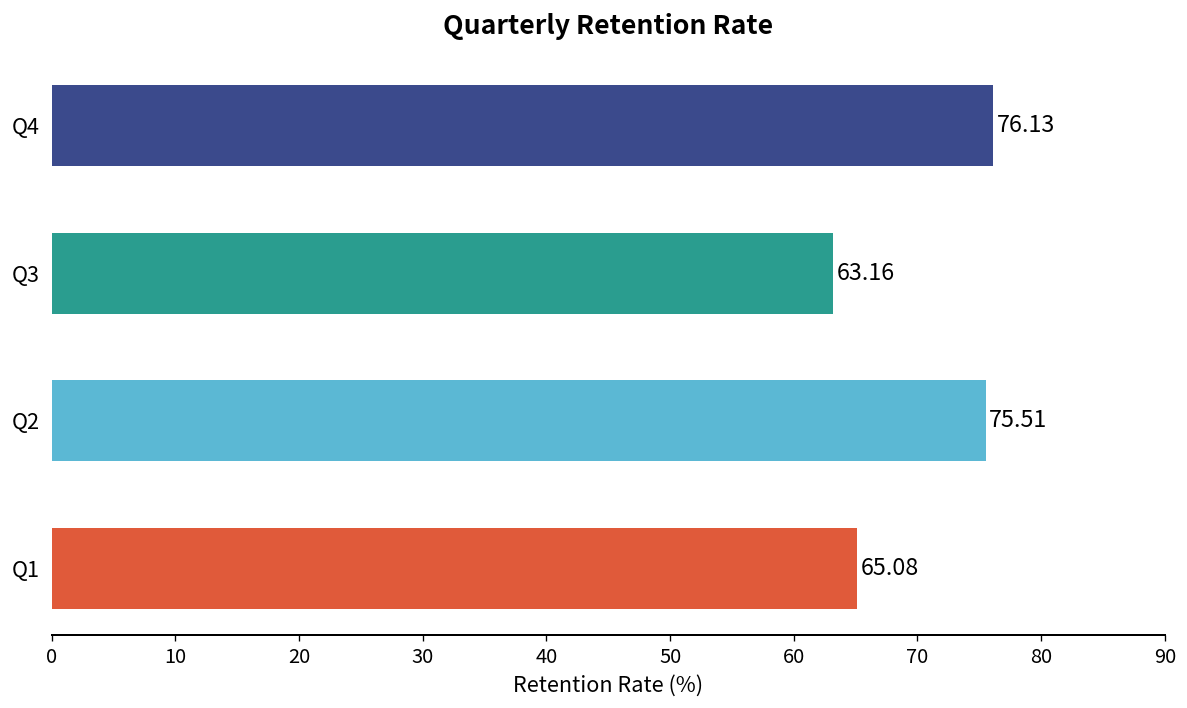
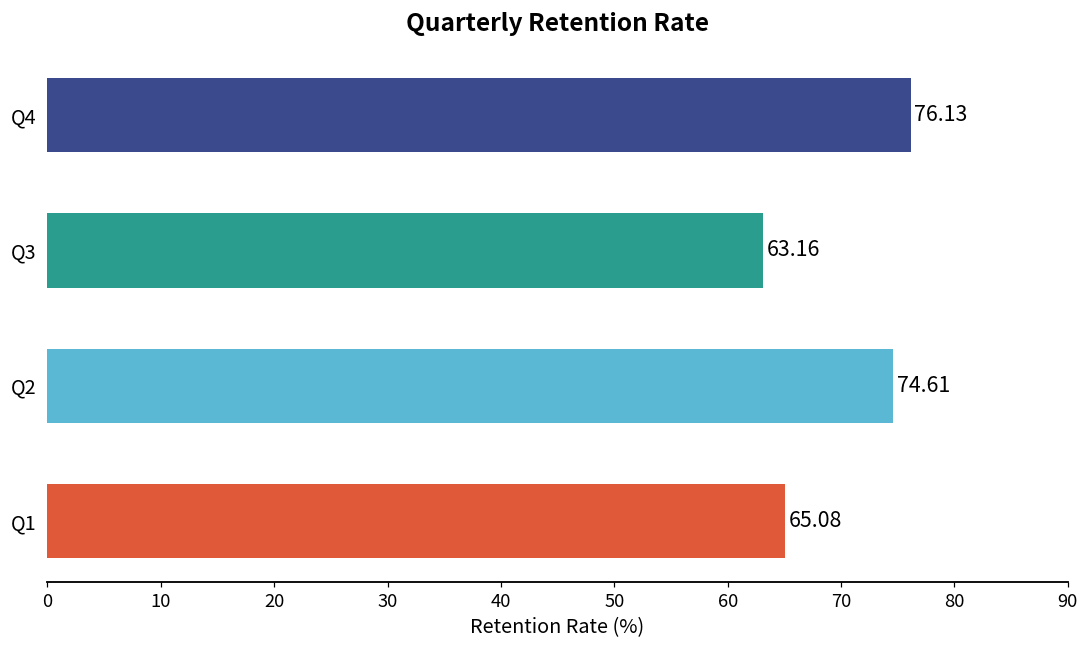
  {
    "Q4": 76.13,
    "Q3": 63.16,
-   "Q2": 75.51,
+   "Q2": 74.61,
    "Q1": 65.08
  }
